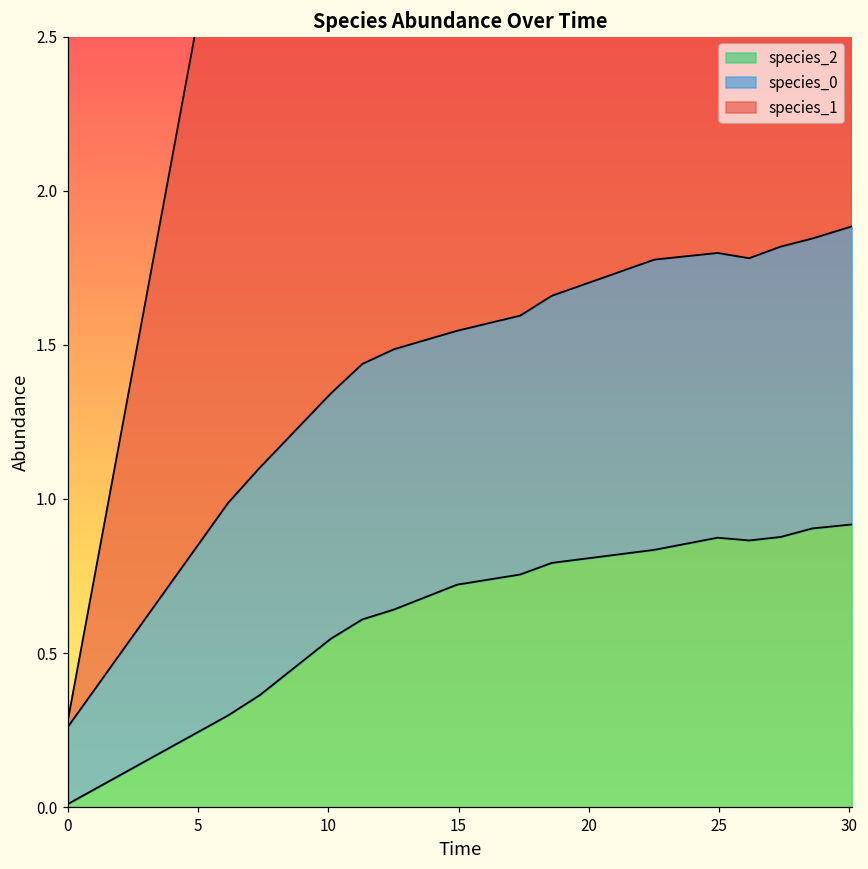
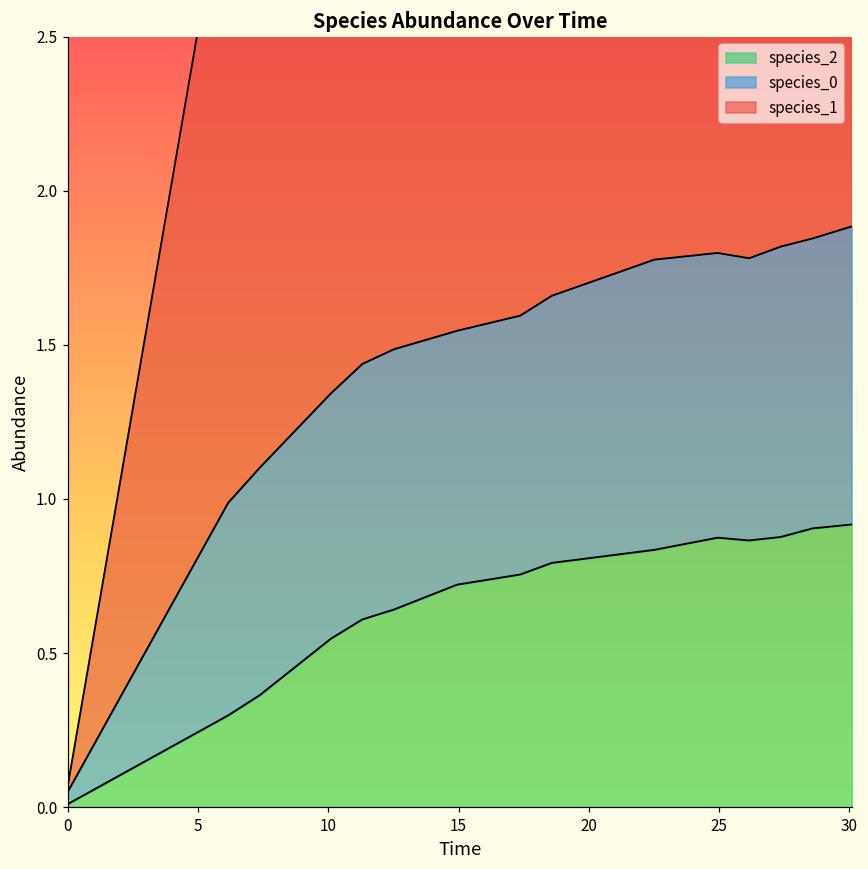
  {
    "species_2": {
      "0": 0.01
    },
    "species_0": {
-     "0": 0.25
+     "0": 0.04
    },
    "species_1": {
      "0": 0.02
    }
  }
